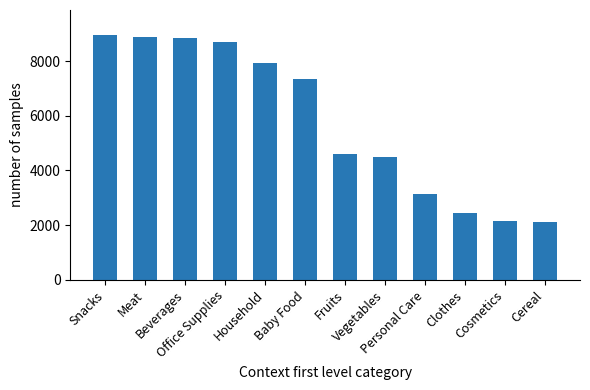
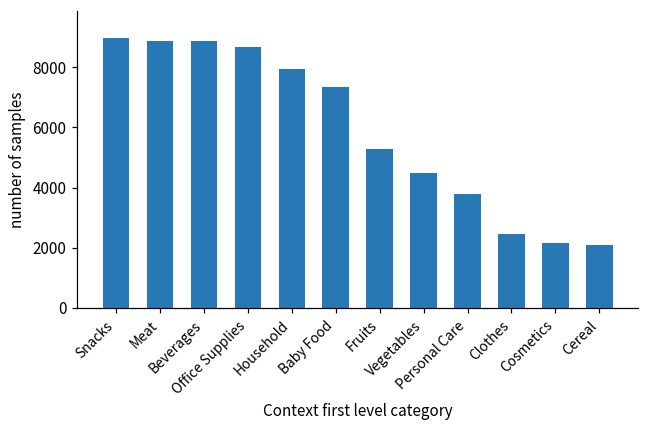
  {
    "Snacks": 9000,
    "Meat": 8900,
    "Beverages": 8900,
    "Office Supplies": 8700,
    "Household": 7900,
    "Baby Food": 7300,
-   "Fruits": 4600,
+   "Fruits": 5300,
    "Vegetables": 4500,
-   "Personal Care": 3100,
+   "Personal Care": 3800,
    "Clothes": 2500,
    "Cosmetics": 2200,
    "Cereal": 2100
  }
